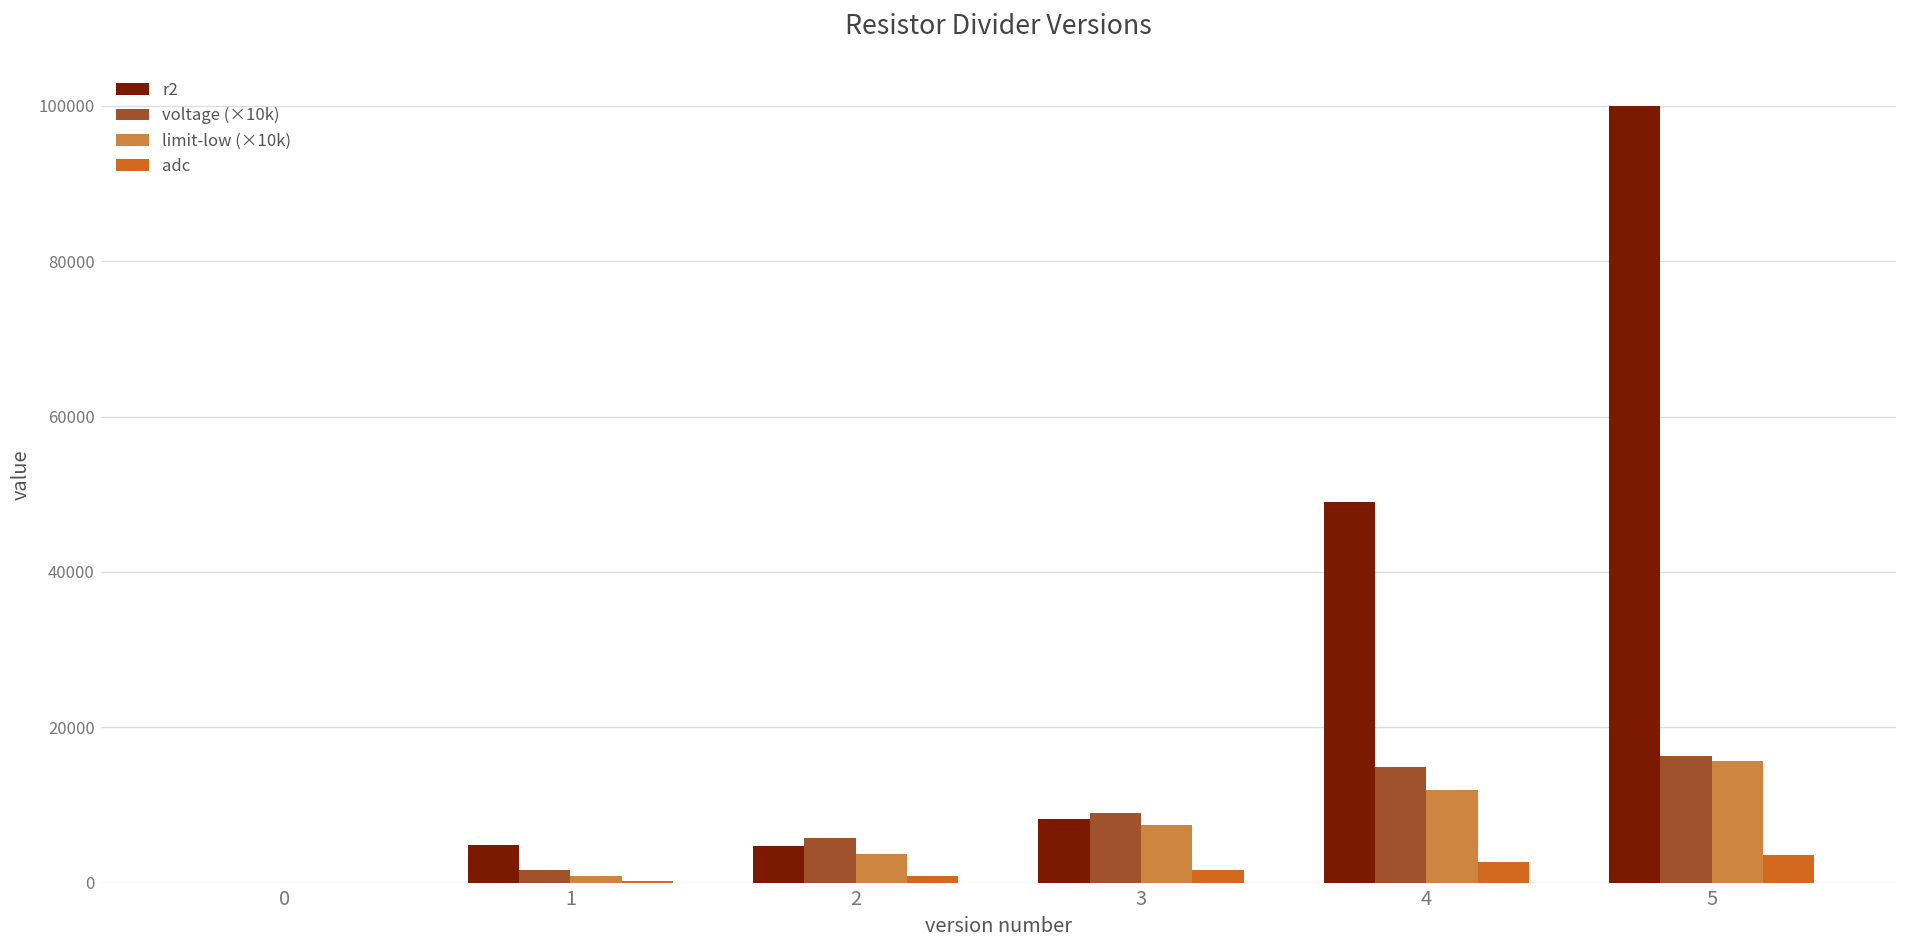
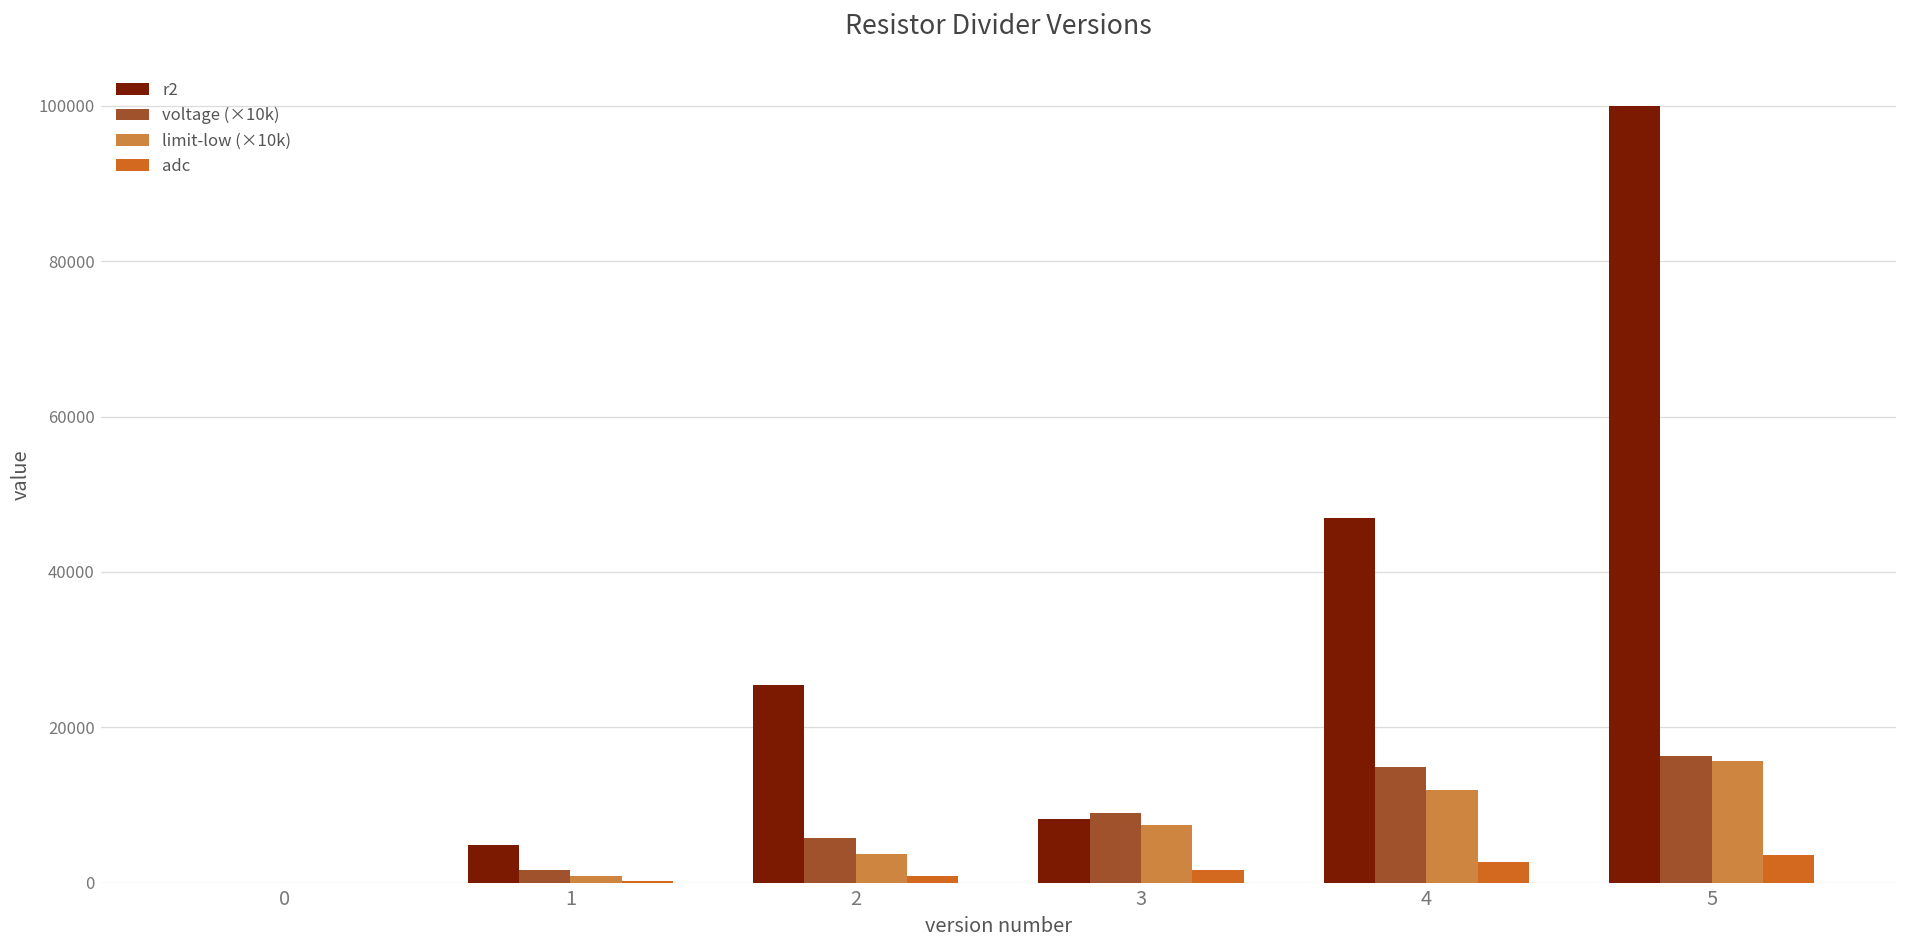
  {
    "r2": {
      "0": 0,
      "1": 5000,
-     "2": 5000,
+     "2": 25000,
      "3": 8000,
-     "4": 49000,
+     "4": 47000,
      "5": 100000
    }
  }
